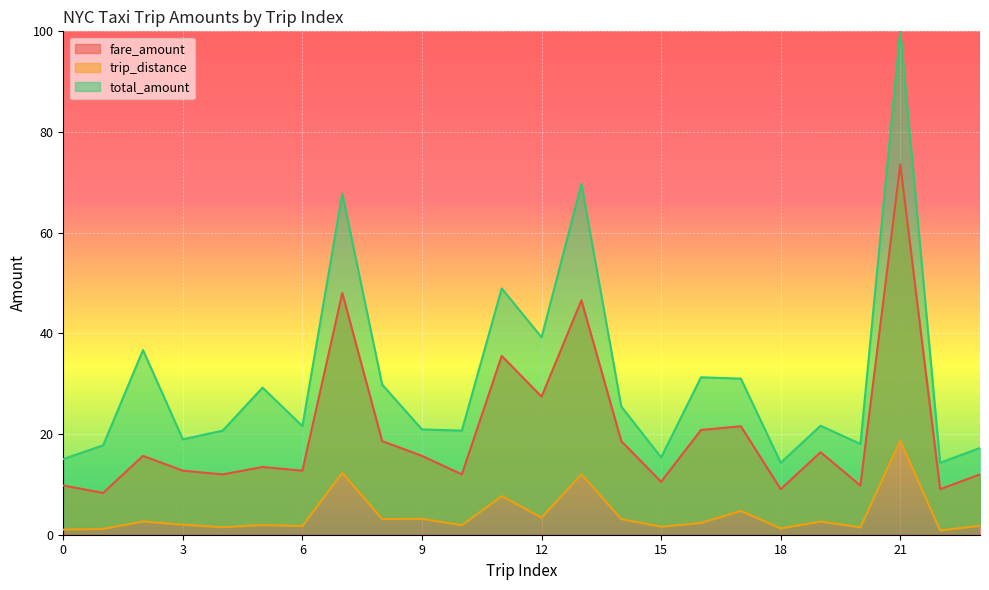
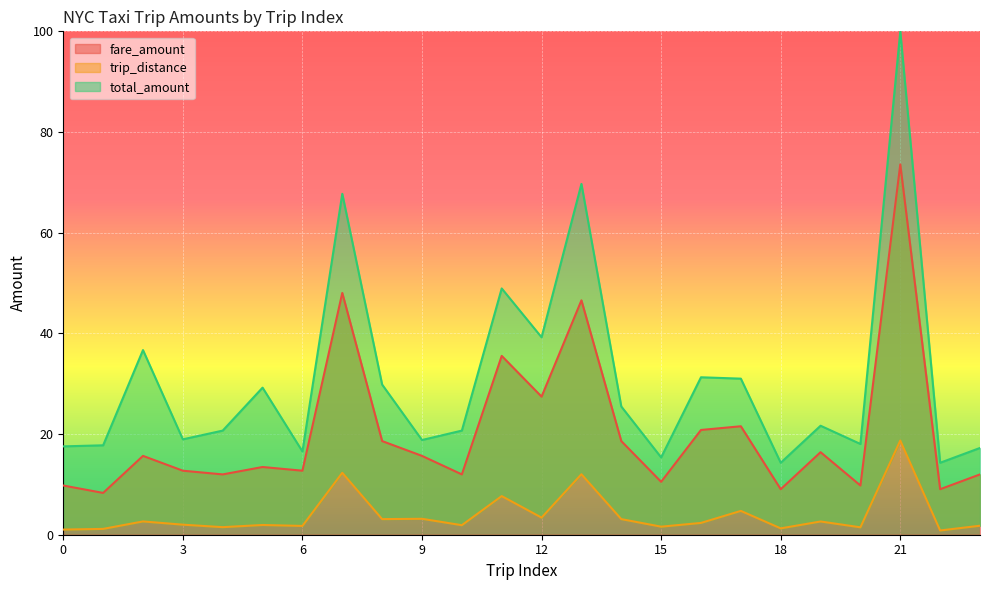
  {
    "total_amount": {
-     "0": 15,
+     "0": 18,
      "3": 19,
-     "6": 22,
-     "9": 21,
+     "6": 17,
+     "9": 19,
      "12": 39,
      "15": 15,
      "18": 14,
      "21": 100
    }
  }
